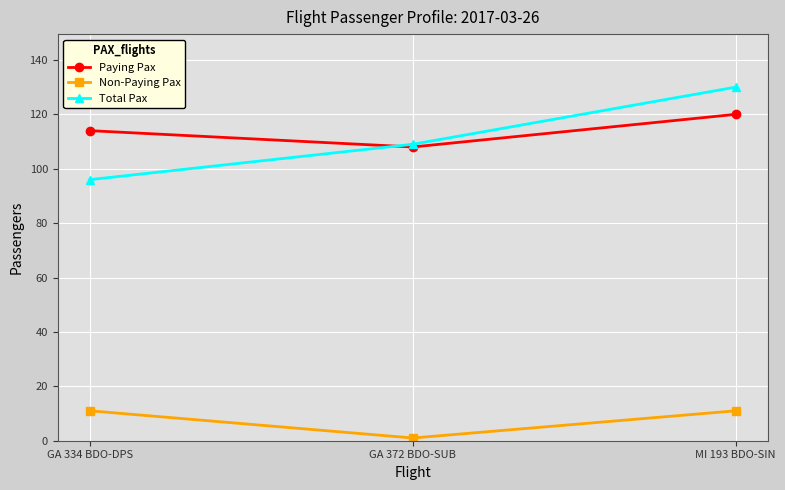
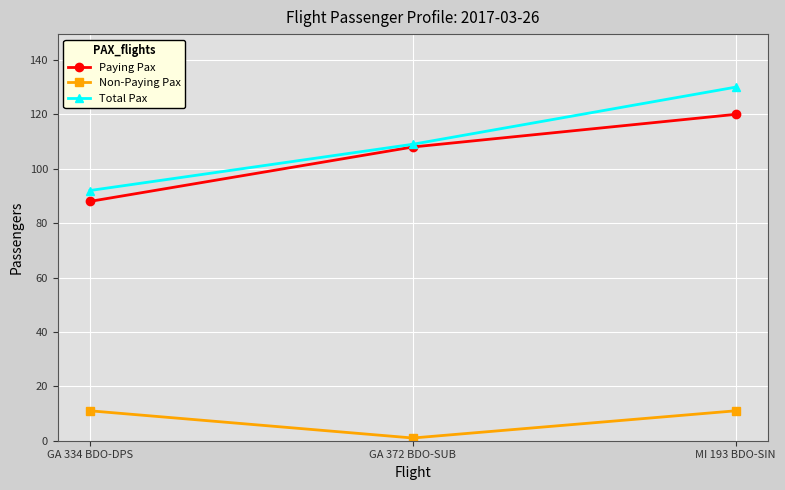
  {
    "Paying Pax": {
-     "GA 334 BDO-DPS": 114,
+     "GA 334 BDO-DPS": 88,
      "GA 372 BDO-SUB": 108,
      "MI 193 BDO-SIN": 120
    },
    "Non-Paying Pax": {
      "GA 334 BDO-DPS": 11,
      "GA 372 BDO-SUB": 1,
      "MI 193 BDO-SIN": 11
    },
    "Total Pax": {
-     "GA 334 BDO-DPS": 96,
+     "GA 334 BDO-DPS": 92,
      "GA 372 BDO-SUB": 109,
      "MI 193 BDO-SIN": 130
    }
  }
